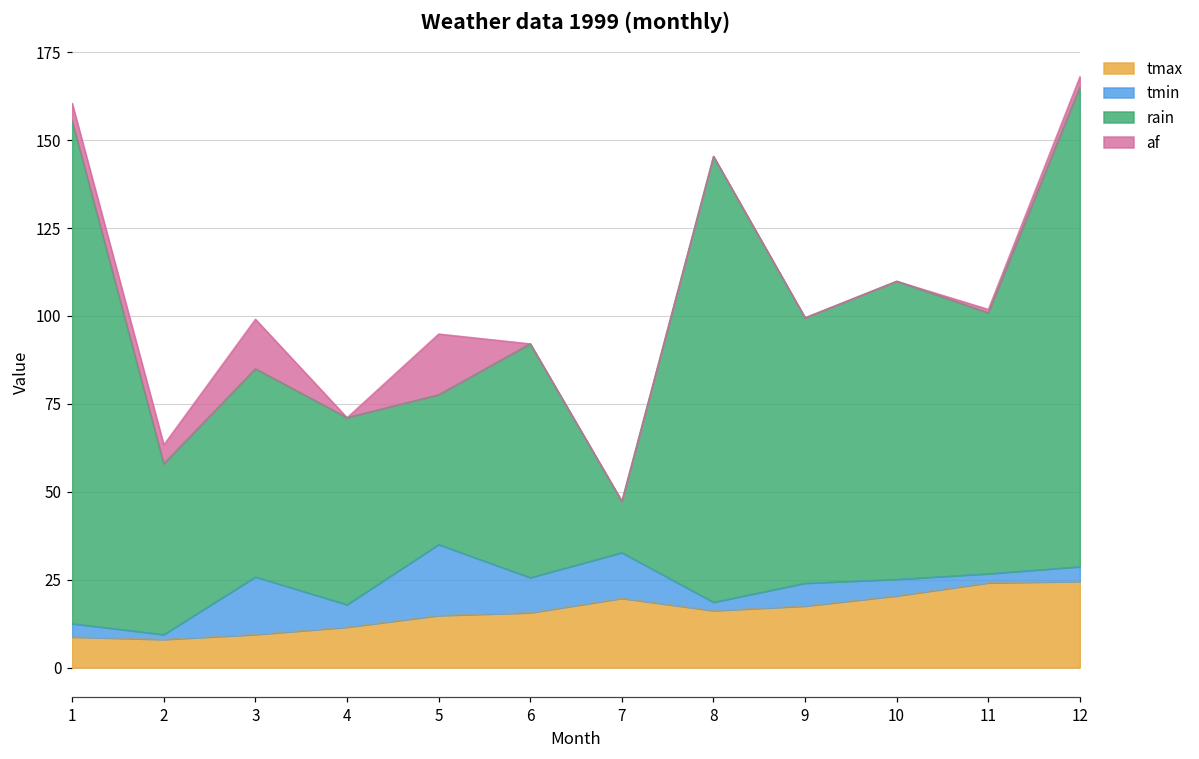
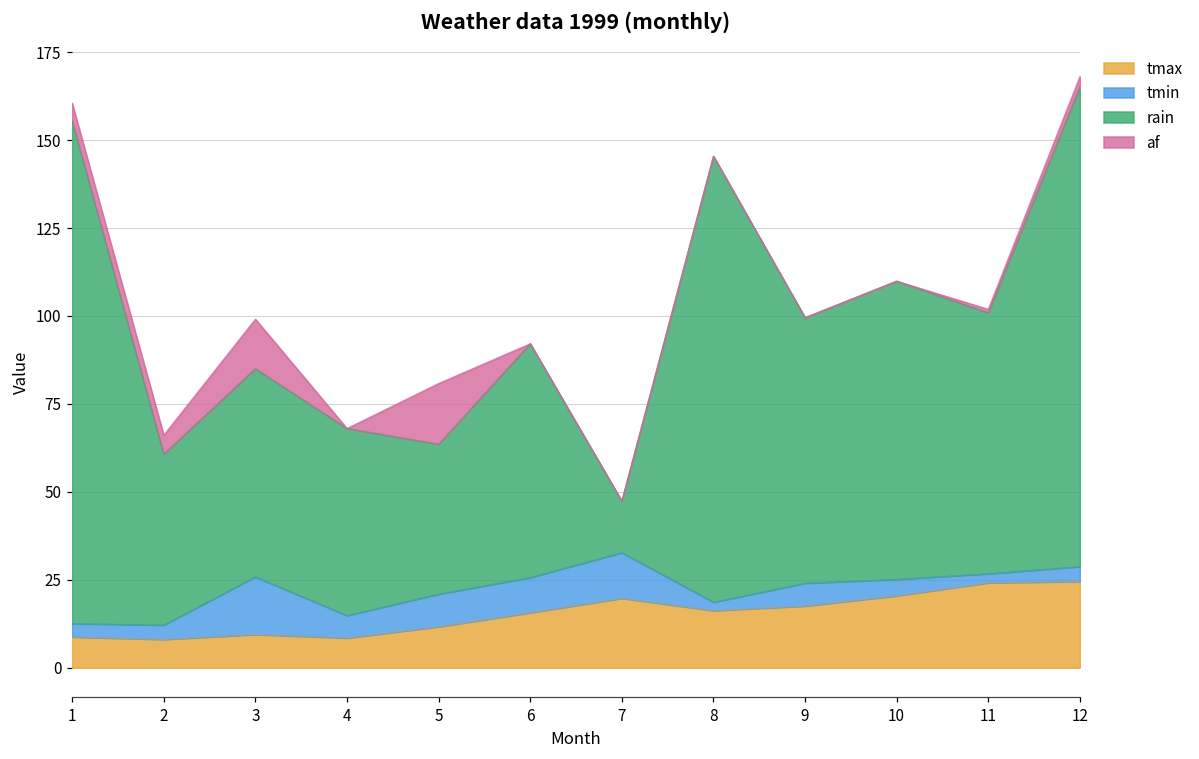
  {
    "tmax": {
      "1": 9,
      "2": 8,
      "3": 9,
-     "4": 12,
-     "5": 15,
+     "4": 8,
+     "5": 12,
      "6": 16,
      "7": 20,
      "8": 16,
      "9": 18,
      "10": 20,
      "11": 24,
      "12": 25
    },
    "tmin": {
      "1": 4,
-     "2": 1,
+     "2": 4,
      "3": 16,
      "4": 6,
-     "5": 20,
+     "5": 9,
      "6": 10,
      "7": 13,
      "8": 2,
      "9": 7,
      "10": 5,
      "11": 3,
      "12": 4
    },
    "rain": {
      "1": 143,
      "2": 49,
      "3": 59,
      "5": 43,
      "11": 74,
      "12": 136
    },
    "af": {
      "1": 5,
      "2": 5,
      "3": 14,
      "5": 17,
      "11": 1,
      "12": 3
    }
  }
